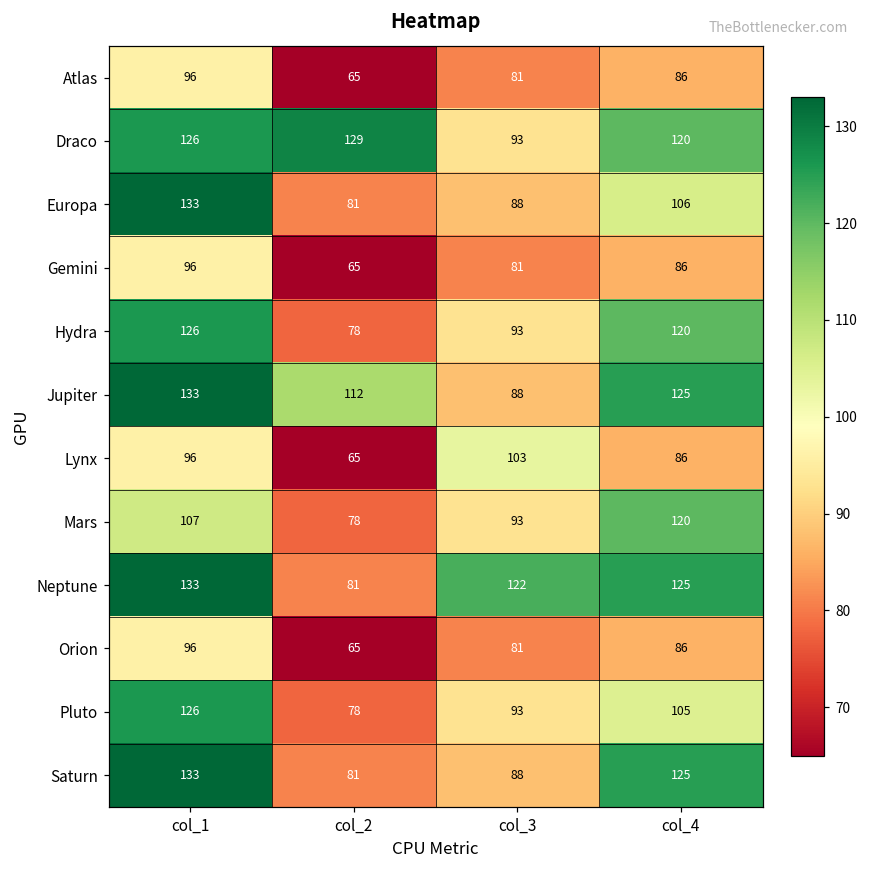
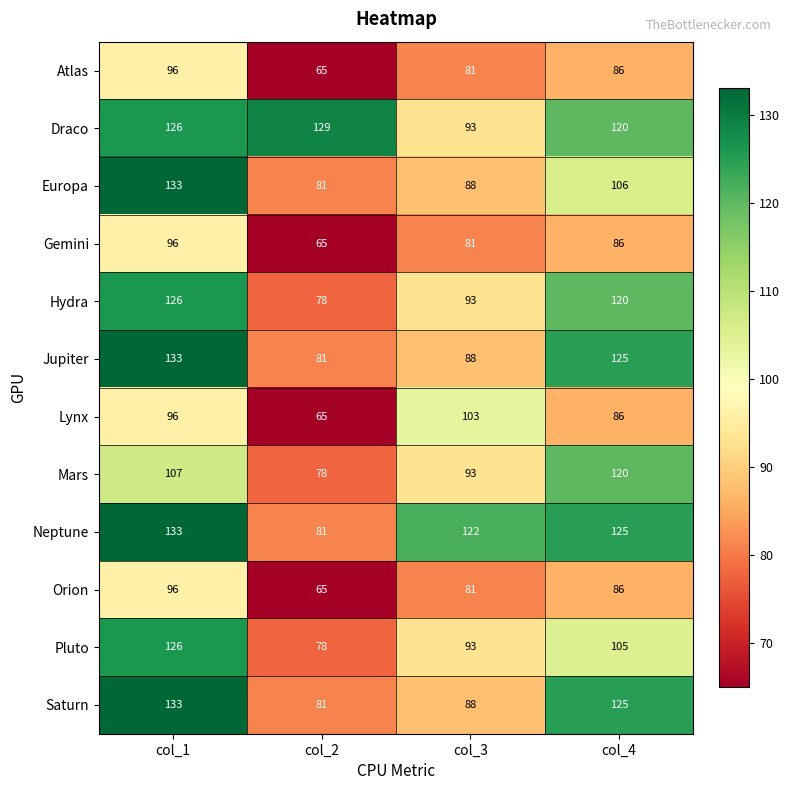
  {
    "Atlas": {
      "col_1": 96,
      "col_2": 65,
      "col_3": 81,
      "col_4": 86
    },
    "Draco": {
      "col_1": 126,
      "col_2": 129,
      "col_3": 93,
      "col_4": 120
    },
    "Europa": {
      "col_1": 133,
      "col_2": 81,
      "col_3": 88,
      "col_4": 106
    },
    "Gemini": {
      "col_1": 96,
      "col_2": 65,
      "col_3": 81,
      "col_4": 86
    },
    "Hydra": {
      "col_1": 126,
      "col_2": 78,
      "col_3": 93,
      "col_4": 120
    },
    "Jupiter": {
      "col_1": 133,
-     "col_2": 112,
+     "col_2": 81,
      "col_3": 88,
      "col_4": 125
    },
    "Lynx": {
      "col_1": 96,
      "col_2": 65,
      "col_3": 103,
      "col_4": 86
    },
    "Mars": {
      "col_1": 107,
      "col_2": 78,
      "col_3": 93,
      "col_4": 120
    },
    "Neptune": {
      "col_1": 133,
      "col_2": 81,
      "col_3": 122,
      "col_4": 125
    },
    "Orion": {
      "col_1": 96,
      "col_2": 65,
      "col_3": 81,
      "col_4": 86
    },
    "Pluto": {
      "col_1": 126,
      "col_2": 78,
      "col_3": 93,
      "col_4": 105
    },
    "Saturn": {
      "col_1": 133,
      "col_2": 81,
      "col_3": 88,
      "col_4": 125
    }
  }
